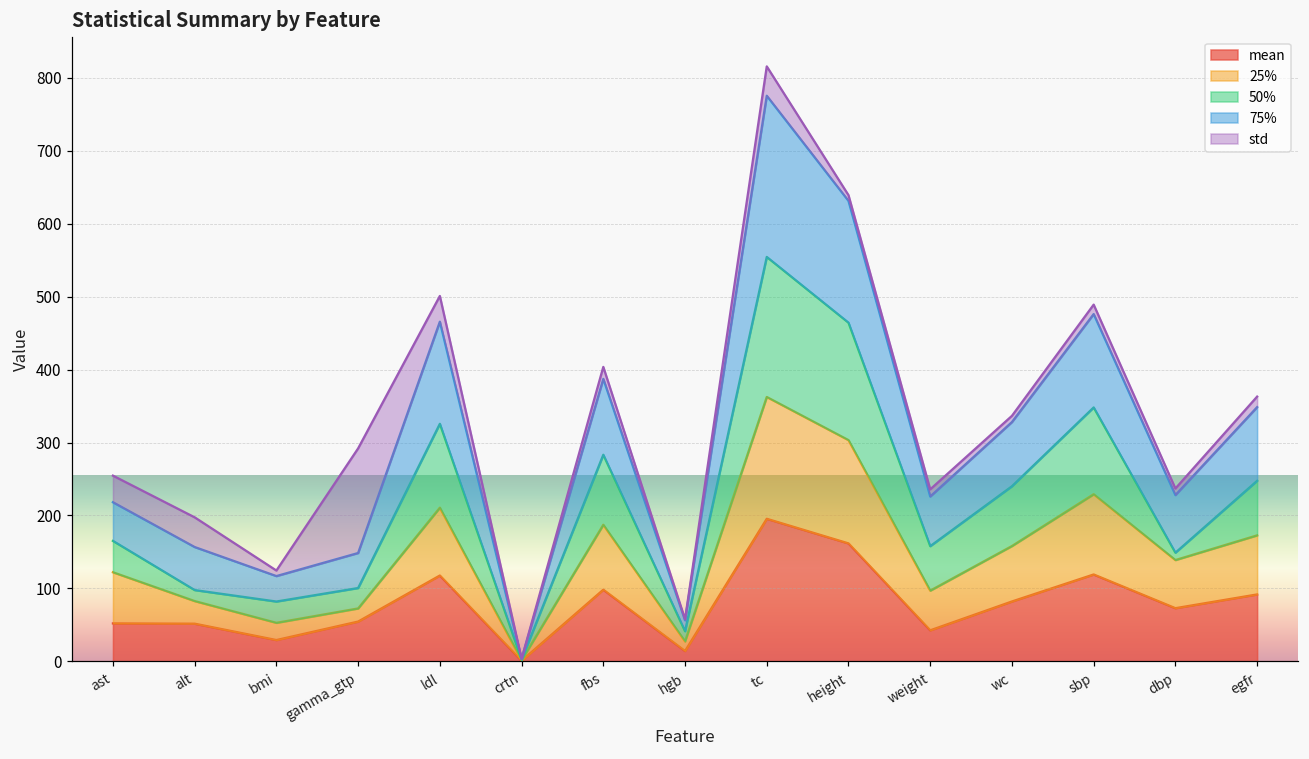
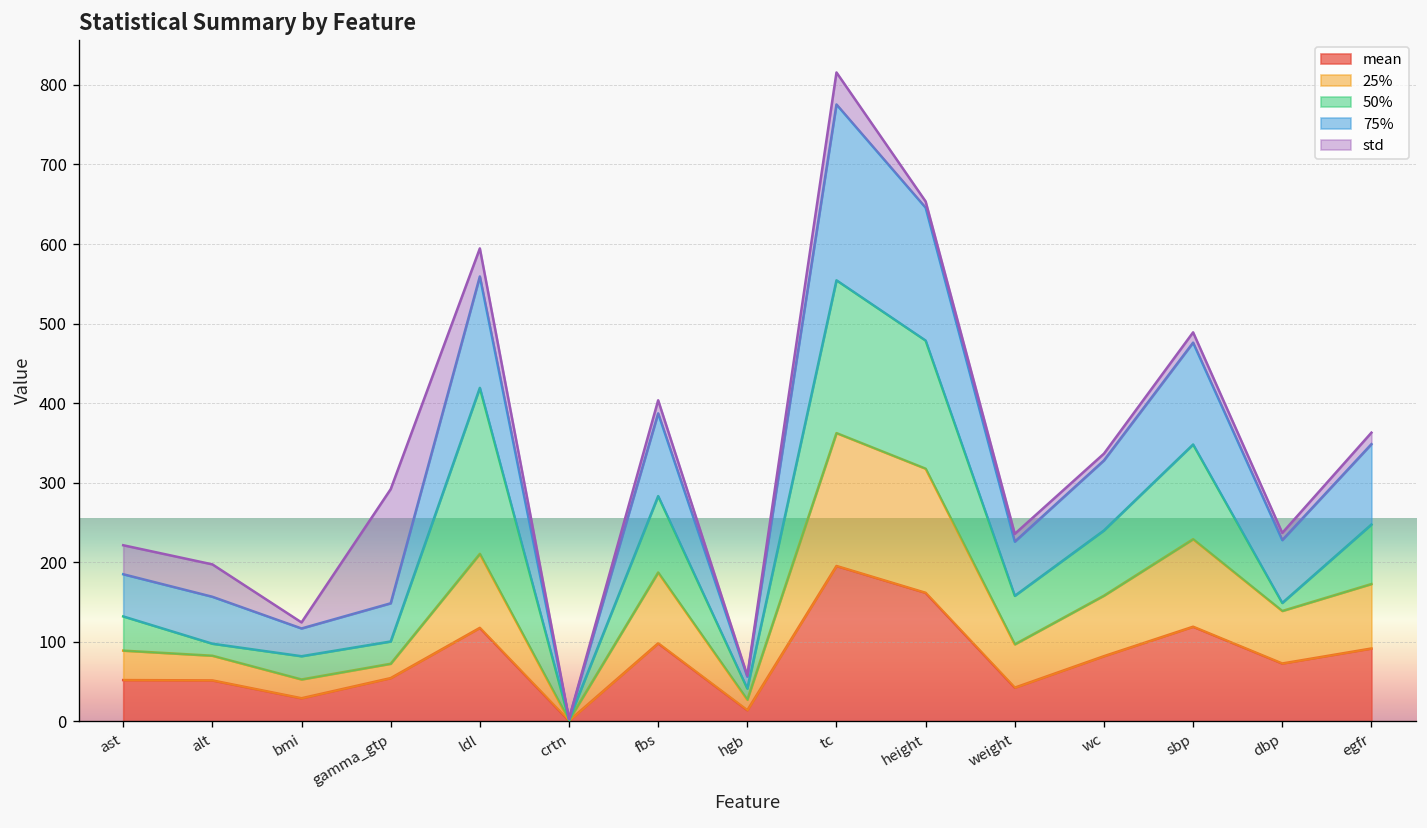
  {
    "mean": {
      "ast": 50,
      "alt": 50,
      "bmi": 30,
      "gamma_gtp": 50,
      "ldl": 120,
      "fbs": 100,
      "hgb": 10,
      "tc": 200,
      "height": 160,
      "weight": 40,
      "wc": 80,
      "sbp": 120,
      "dbp": 70,
      "egfr": 90
    },
    "25%": {
-     "ast": 70,
+     "ast": 40,
      "alt": 30,
      "bmi": 20,
      "gamma_gtp": 20,
      "ldl": 90,
      "fbs": 90,
      "hgb": 10,
      "tc": 170,
-     "height": 140,
+     "height": 160,
      "weight": 50,
      "wc": 80,
      "sbp": 110,
      "dbp": 70,
      "egfr": 80
    },
    "50%": {
      "ast": 40,
      "alt": 20,
      "bmi": 30,
      "gamma_gtp": 30,
-     "ldl": 120,
+     "ldl": 210,
      "fbs": 100,
      "hgb": 10,
      "tc": 190,
      "height": 160,
      "weight": 60,
      "wc": 80,
      "sbp": 120,
      "dbp": 10,
      "egfr": 70
    },
    "75%": {
      "ast": 50,
      "alt": 60,
      "bmi": 30,
      "gamma_gtp": 50,
      "ldl": 140,
      "fbs": 100,
      "tc": 220,
      "height": 170,
      "weight": 70,
      "wc": 90,
      "sbp": 130,
      "dbp": 80,
      "egfr": 100
    },
    "std": {
      "ast": 40,
      "alt": 40,
      "bmi": 10,
      "gamma_gtp": 140,
      "ldl": 40,
      "fbs": 20,
      "tc": 40,
      "height": 10,
      "weight": 10,
      "wc": 10,
      "sbp": 10,
      "dbp": 10,
      "egfr": 10
    }
  }
